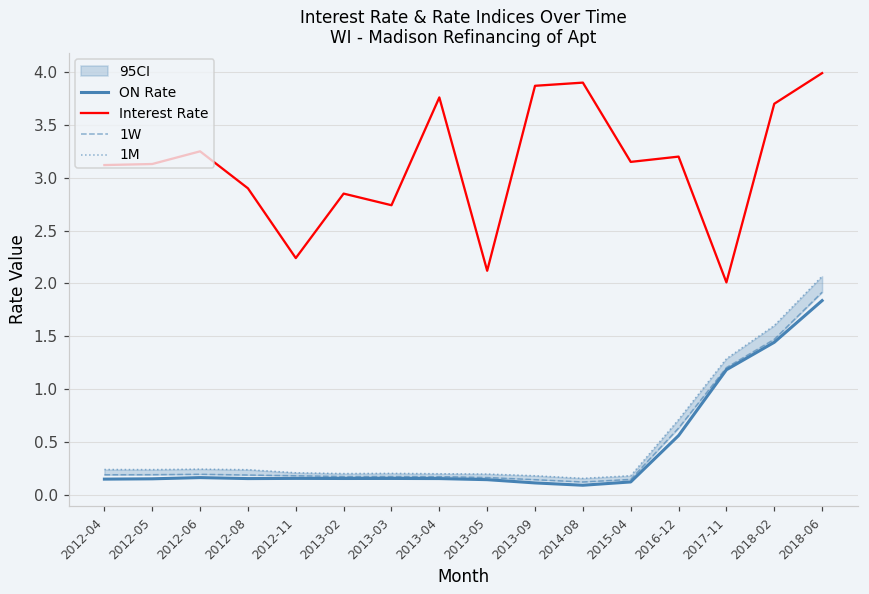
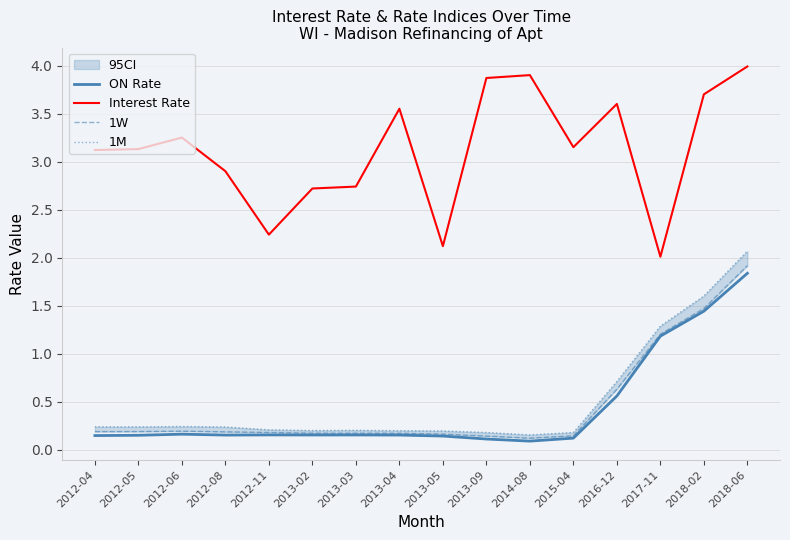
  {
    "Interest Rate": {
      "2012-08": 2.9,
      "2012-11": 2.2,
-     "2013-02": 2.9,
+     "2013-02": 2.7,
      "2013-03": 2.7,
-     "2013-04": 3.8,
+     "2013-04": 3.6,
      "2013-05": 2.1,
      "2013-09": 3.9,
      "2014-08": 3.9,
      "2015-04": 3.2,
-     "2016-12": 3.2,
+     "2016-12": 3.6,
      "2017-11": 2.0,
      "2018-02": 3.7,
      "2018-06": 4.0
    }
  }
